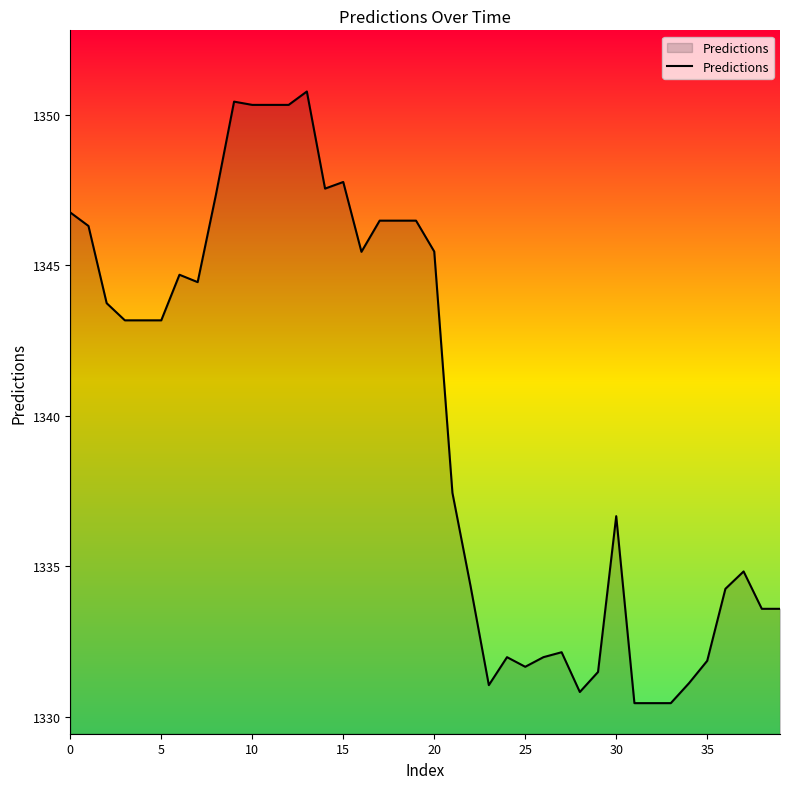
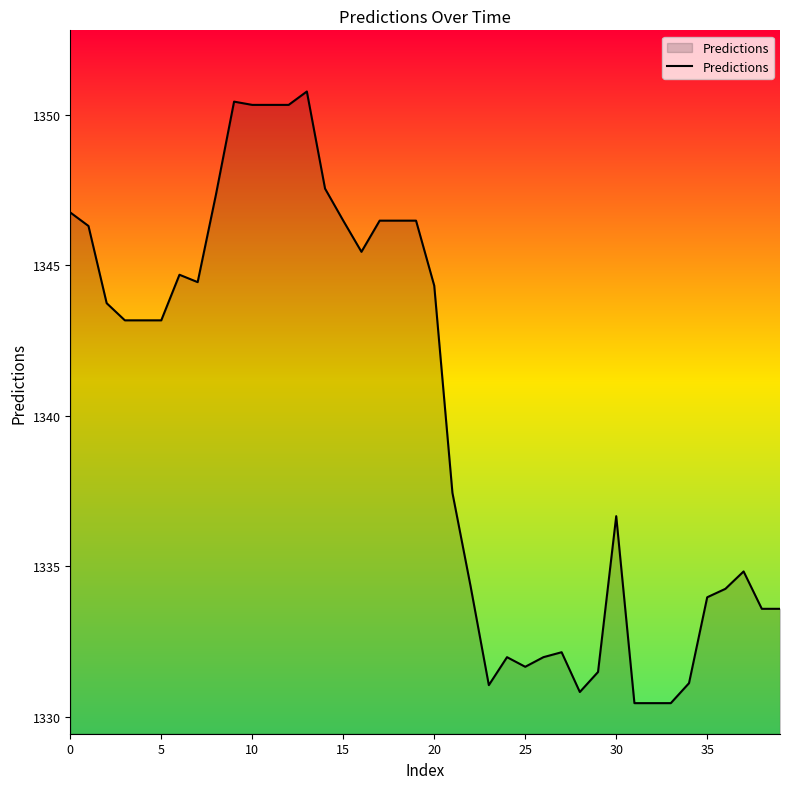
  {
    "0": 1346.8,
    "5": 1343.2,
    "10": 1350.3,
-   "15": 1347.8,
-   "20": 1345.5,
+   "15": 1346.5,
+   "20": 1344.3,
    "25": 1331.7,
    "30": 1336.7,
-   "35": 1331.9
+   "35": 1334.0
  }
